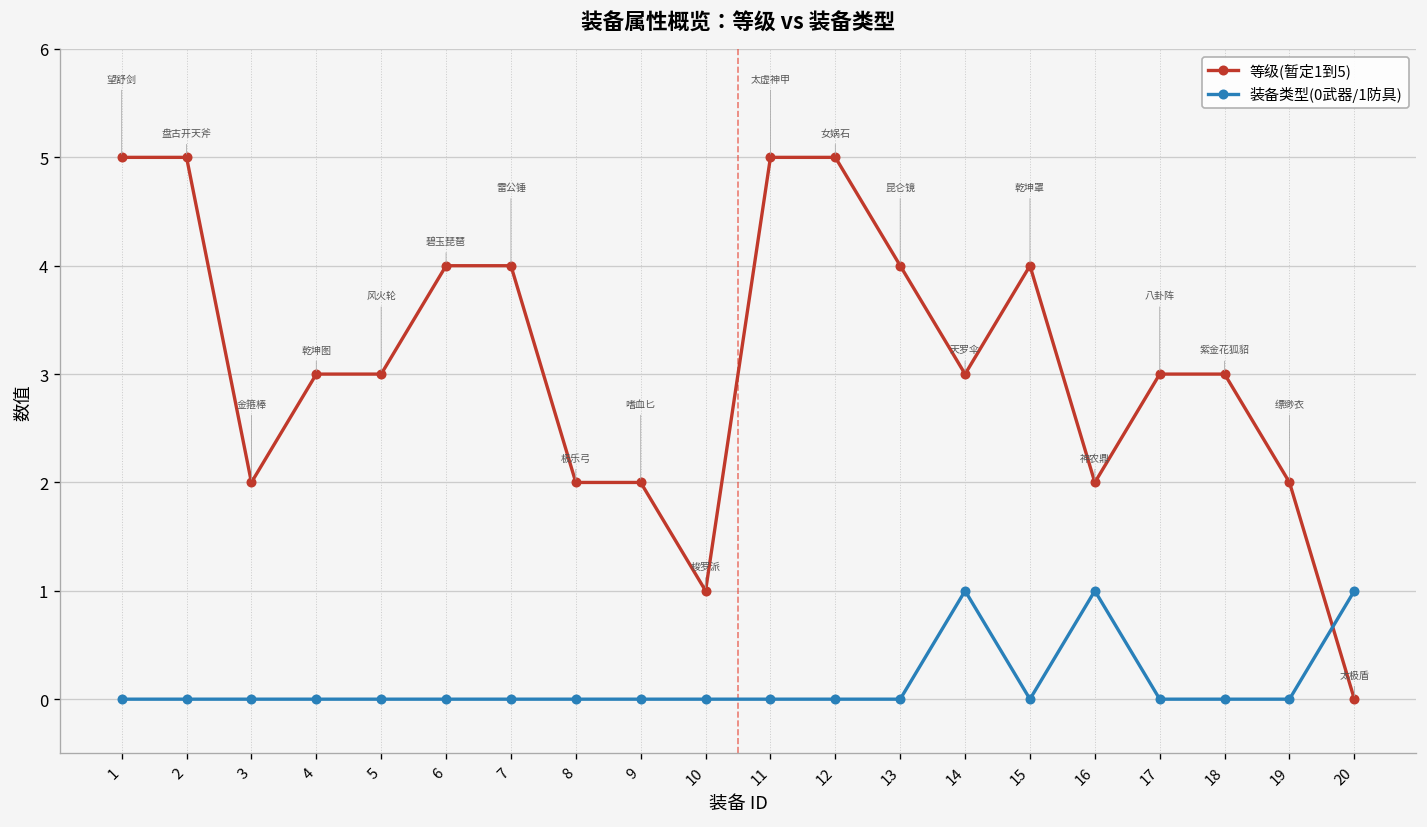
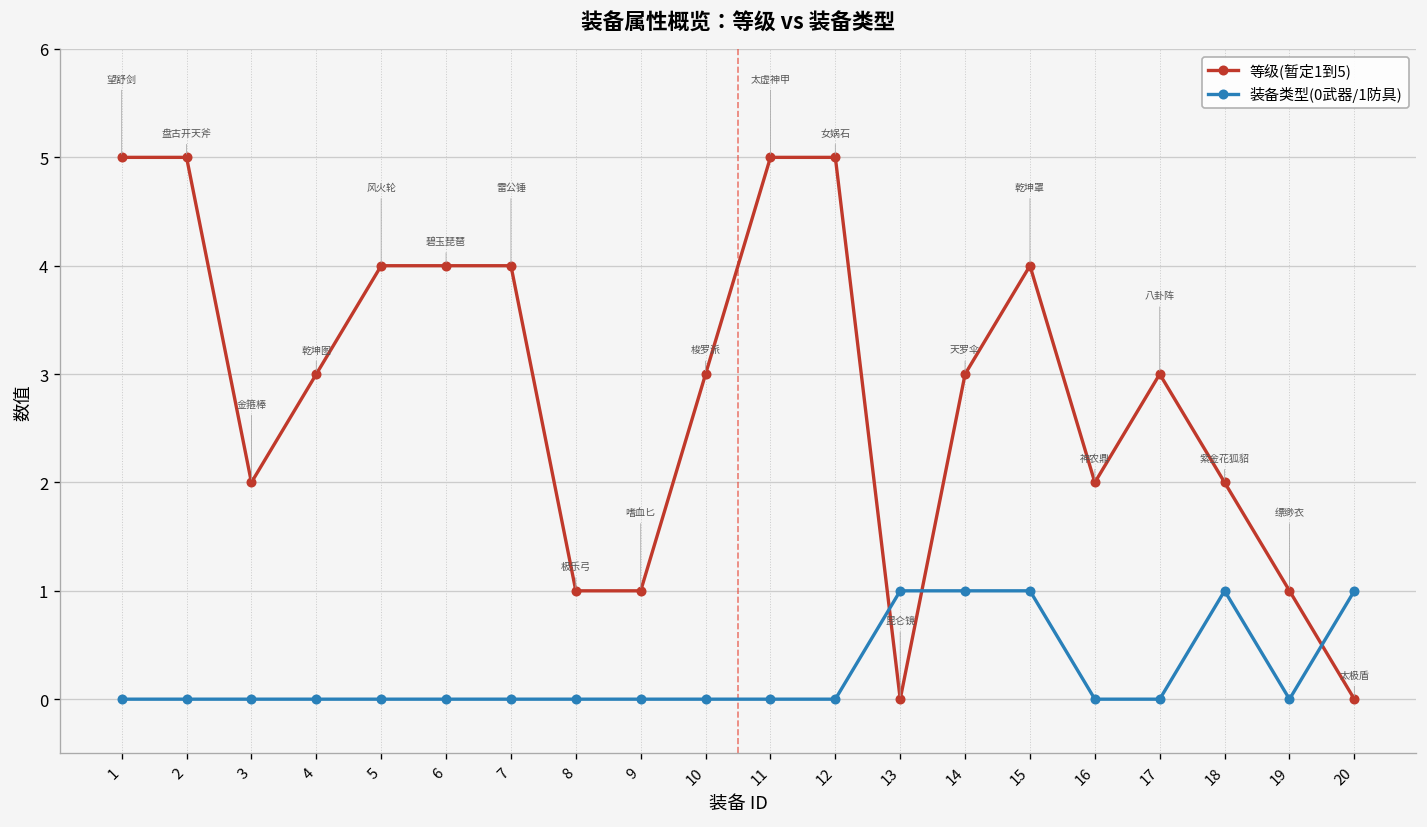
  {
    "等级(暂定1到5)": {
      "1": 5,
      "2": 5,
      "3": 2,
      "4": 3,
-     "5": 3,
+     "5": 4,
      "6": 4,
      "7": 4,
-     "8": 2,
-     "9": 2,
-     "10": 1,
+     "8": 1,
+     "9": 1,
+     "10": 3,
      "11": 5,
      "12": 5,
-     "13": 4,
+     "13": 0,
      "14": 3,
      "15": 4,
      "16": 2,
      "17": 3,
-     "18": 3,
-     "19": 2,
+     "18": 2,
+     "19": 1,
      "20": 0
    },
    "装备类型(0武器/1防具)": {
      "1": 0,
      "2": 0,
      "3": 0,
      "4": 0,
      "5": 0,
      "6": 0,
      "7": 0,
      "8": 0,
      "9": 0,
      "10": 0,
      "11": 0,
      "12": 0,
-     "13": 0,
+     "13": 1,
      "14": 1,
-     "15": 0,
-     "16": 1,
+     "15": 1,
+     "16": 0,
      "17": 0,
-     "18": 0,
+     "18": 1,
      "19": 0,
      "20": 1
    }
  }
